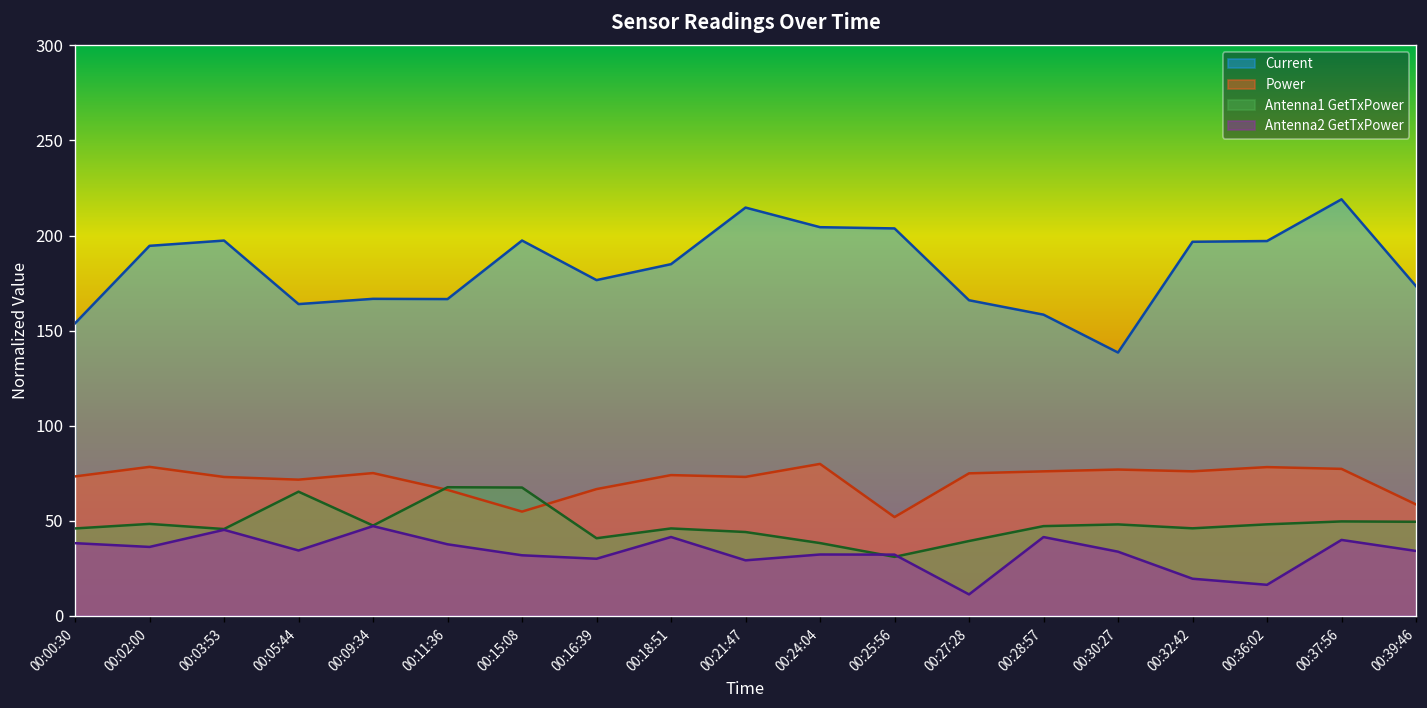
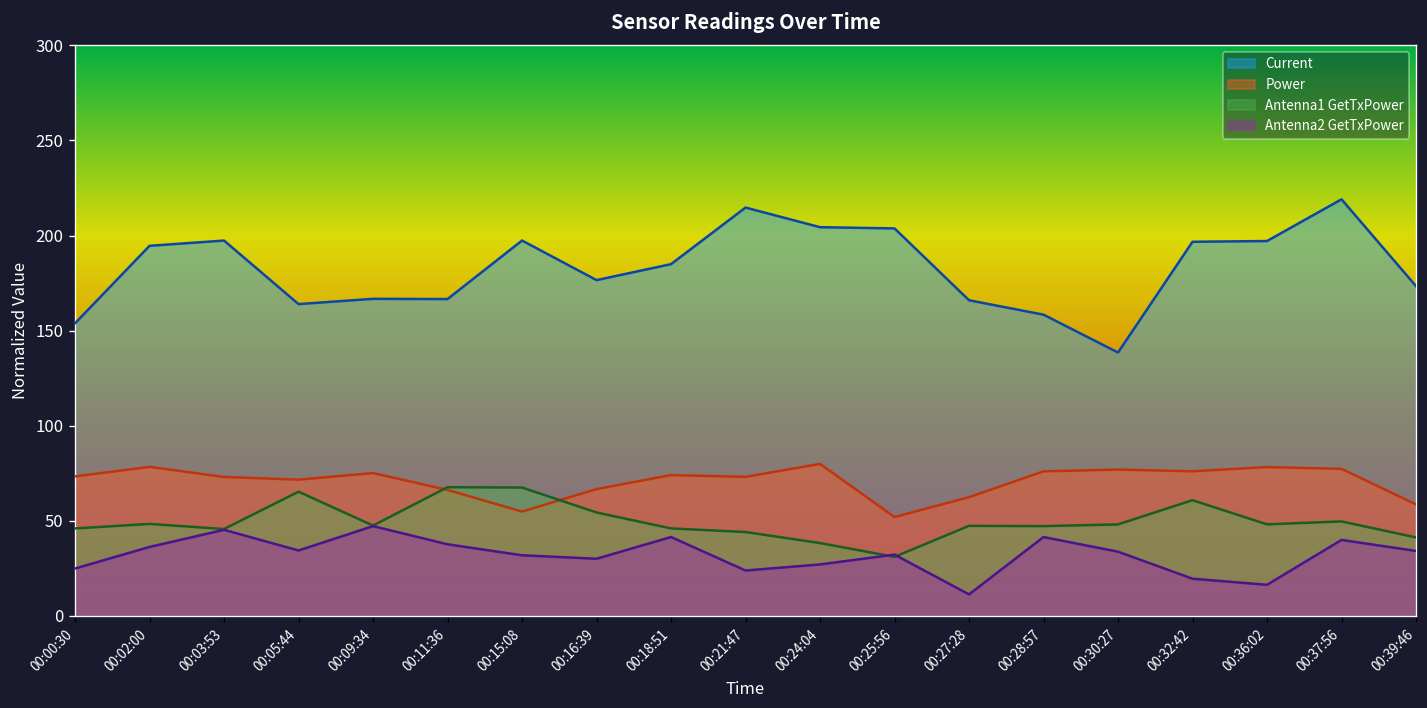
  {
    "Current": {
      "00:00:30": 154,
      "00:02:00": 195,
      "00:03:53": 197,
      "00:05:44": 164,
      "00:09:34": 167,
      "00:11:36": 167,
      "00:15:08": 197,
      "00:16:39": 177,
      "00:18:51": 185,
      "00:21:47": 215,
      "00:24:04": 204,
      "00:25:56": 204,
      "00:27:28": 166,
      "00:28:57": 158,
      "00:30:27": 138,
      "00:32:42": 197,
      "00:36:02": 197,
      "00:37:56": 219,
      "00:39:46": 173
    },
    "Power": {
      "00:00:30": 73,
      "00:02:00": 78,
      "00:03:53": 73,
      "00:05:44": 72,
      "00:09:34": 75,
      "00:15:08": 55,
      "00:16:39": 67,
      "00:18:51": 74,
      "00:21:47": 73,
      "00:24:04": 80,
      "00:25:56": 52,
-     "00:27:28": 75,
+     "00:27:28": 62,
      "00:28:57": 76,
      "00:30:27": 77,
      "00:32:42": 76,
      "00:36:02": 78,
      "00:37:56": 77,
      "00:39:46": 58
    },
    "Antenna1 GetTxPower": {
      "00:00:30": 46,
      "00:02:00": 48,
      "00:05:44": 65,
      "00:15:08": 67,
-     "00:16:39": 41,
+     "00:16:39": 54,
      "00:18:51": 46,
      "00:21:47": 44,
      "00:24:04": 38,
-     "00:27:28": 39,
+     "00:27:28": 47,
      "00:28:57": 47,
      "00:30:27": 48,
-     "00:32:42": 46,
+     "00:32:42": 61,
      "00:36:02": 48,
      "00:37:56": 50,
-     "00:39:46": 49
+     "00:39:46": 41
    },
    "Antenna2 GetTxPower": {
-     "00:00:30": 38,
+     "00:00:30": 25,
      "00:02:00": 36,
      "00:05:44": 34,
      "00:11:36": 38,
      "00:15:08": 32,
      "00:16:39": 30,
      "00:18:51": 41,
-     "00:21:47": 29,
-     "00:24:04": 32,
+     "00:21:47": 24,
+     "00:24:04": 27,
      "00:27:28": 11,
      "00:28:57": 41,
      "00:30:27": 34,
      "00:32:42": 19,
      "00:36:02": 16,
      "00:37:56": 40,
      "00:39:46": 34
    }
  }
